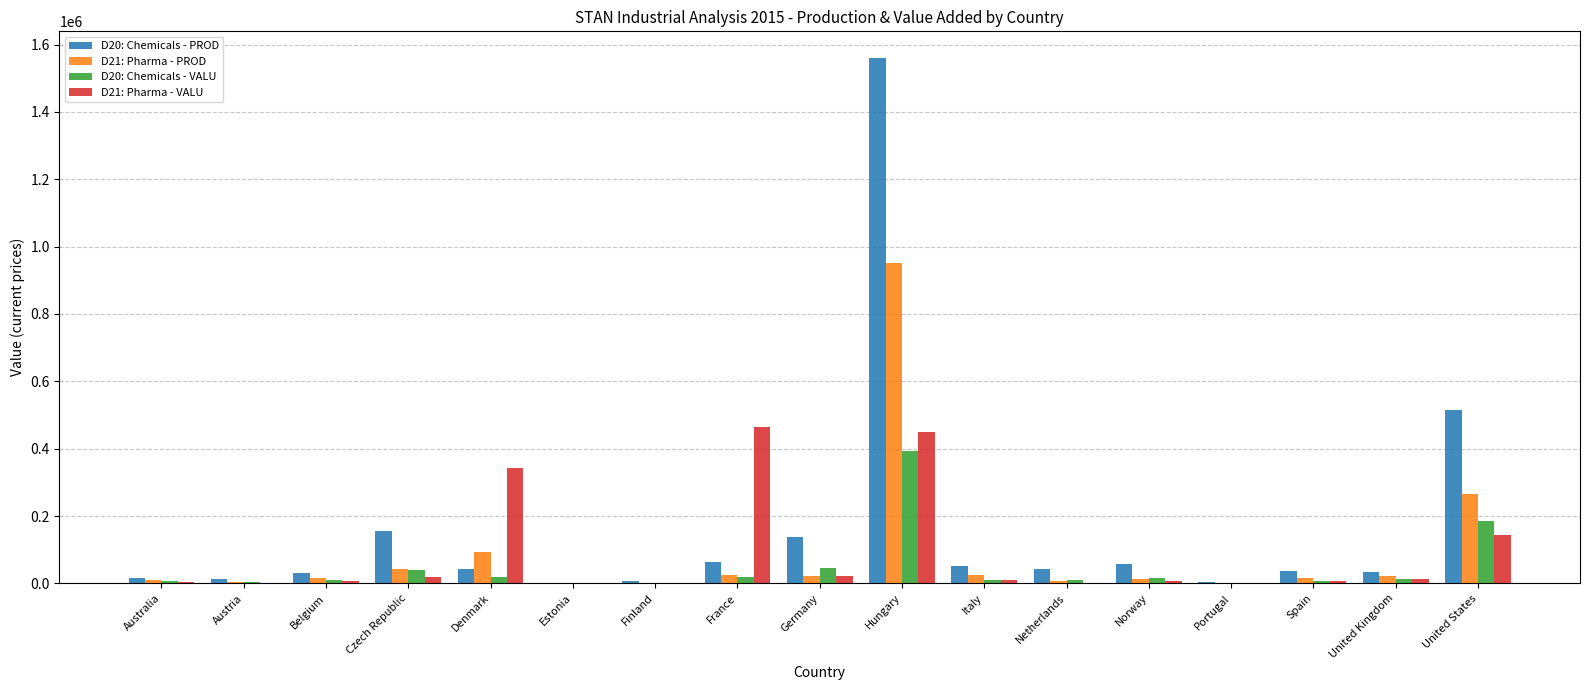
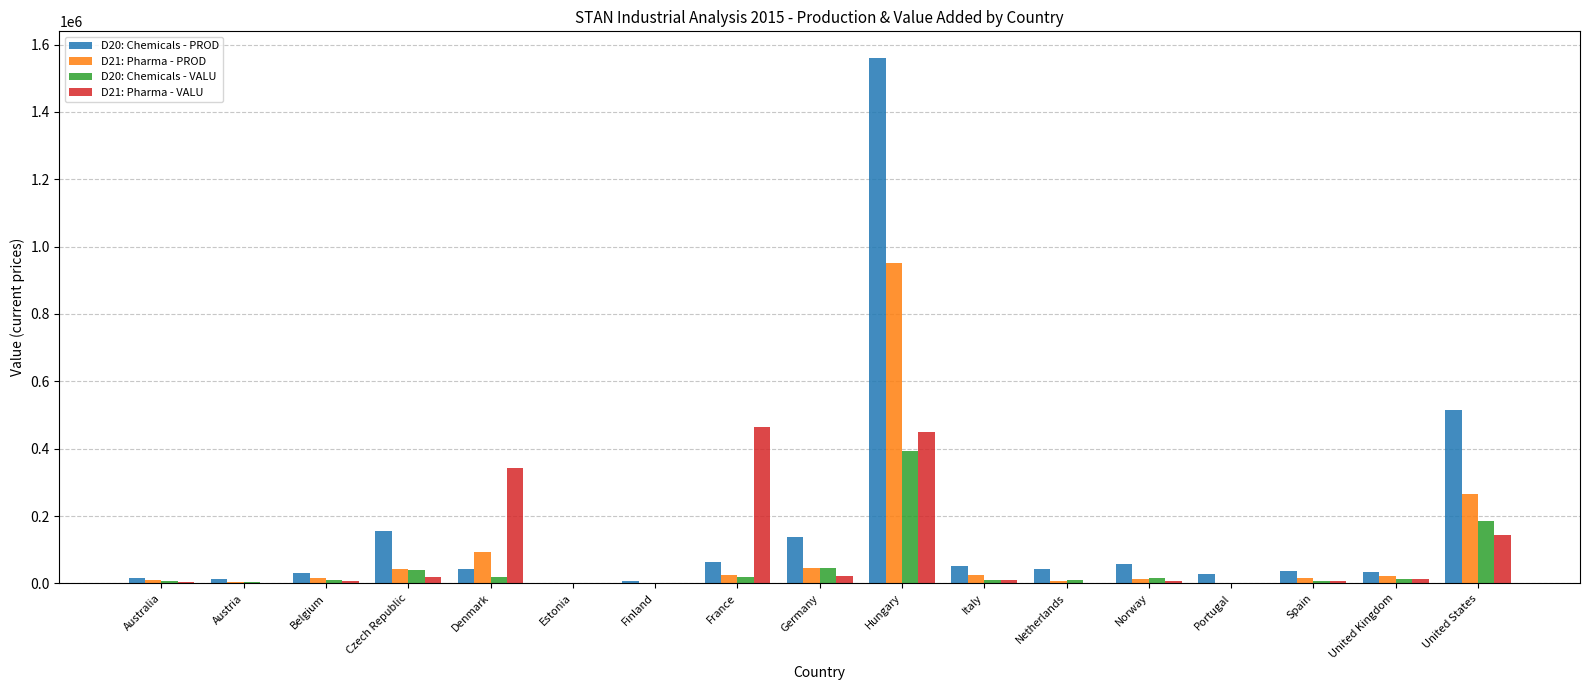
  {
    "D20: Chemicals - PROD": {
      "Australia": 20000,
      "Austria": 10000,
      "Belgium": 30000,
      "Czech Republic": 160000,
      "Denmark": 40000,
      "Finland": 10000,
      "France": 60000,
      "Germany": 140000,
      "Hungary": 1560000,
      "Italy": 50000,
      "Netherlands": 40000,
      "Norway": 60000,
-     "Portugal": 0,
+     "Portugal": 30000,
      "Spain": 40000,
      "United Kingdom": 30000,
      "United States": 520000
    },
    "D21: Pharma - PROD": {
      "Australia": 10000,
      "Belgium": 20000,
      "Czech Republic": 40000,
      "Denmark": 90000,
      "France": 30000,
-     "Germany": 20000,
+     "Germany": 50000,
      "Hungary": 950000,
      "Italy": 30000,
      "Norway": 10000,
      "Spain": 20000,
      "United Kingdom": 20000,
      "United States": 270000
    },
    "D20: Chemicals - VALU": {
      "Belgium": 10000,
      "Czech Republic": 40000,
      "Denmark": 20000,
      "France": 20000,
      "Germany": 50000,
      "Hungary": 390000,
      "Italy": 10000,
      "Netherlands": 10000,
      "Norway": 20000,
      "Spain": 10000,
      "United Kingdom": 10000,
      "United States": 180000
    },
    "D21: Pharma - VALU": {
      "Czech Republic": 20000,
      "Denmark": 340000,
      "France": 460000,
      "Germany": 20000,
      "Hungary": 450000,
      "Italy": 10000,
      "United Kingdom": 10000,
      "United States": 140000
    }
  }
